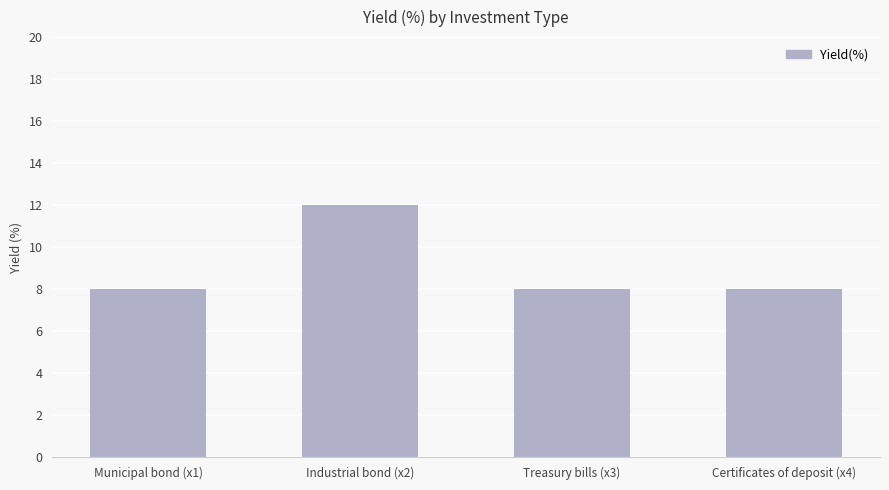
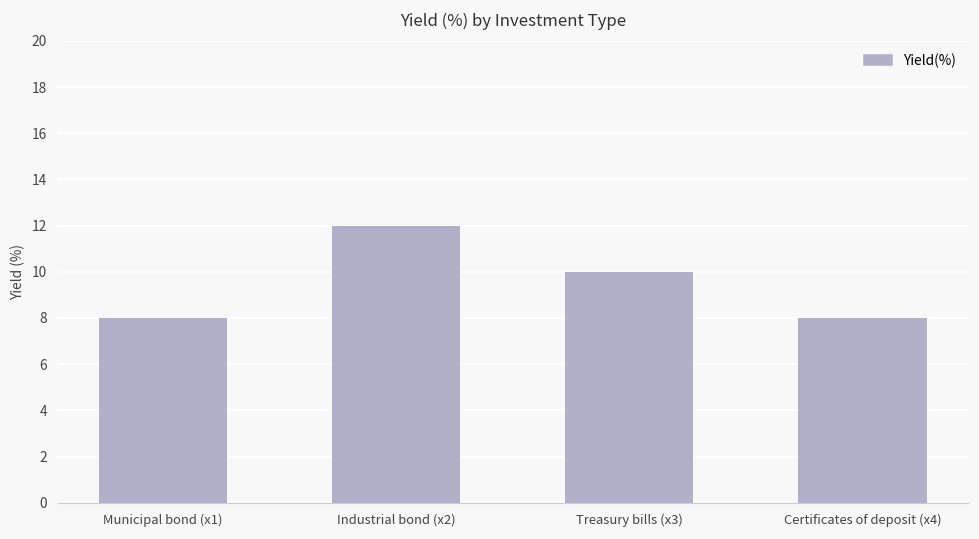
  {
    "Municipal bond (x1)": 8,
    "Industrial bond (x2)": 12,
-   "Treasury bills (x3)": 8,
+   "Treasury bills (x3)": 10,
    "Certificates of deposit (x4)": 8
  }
